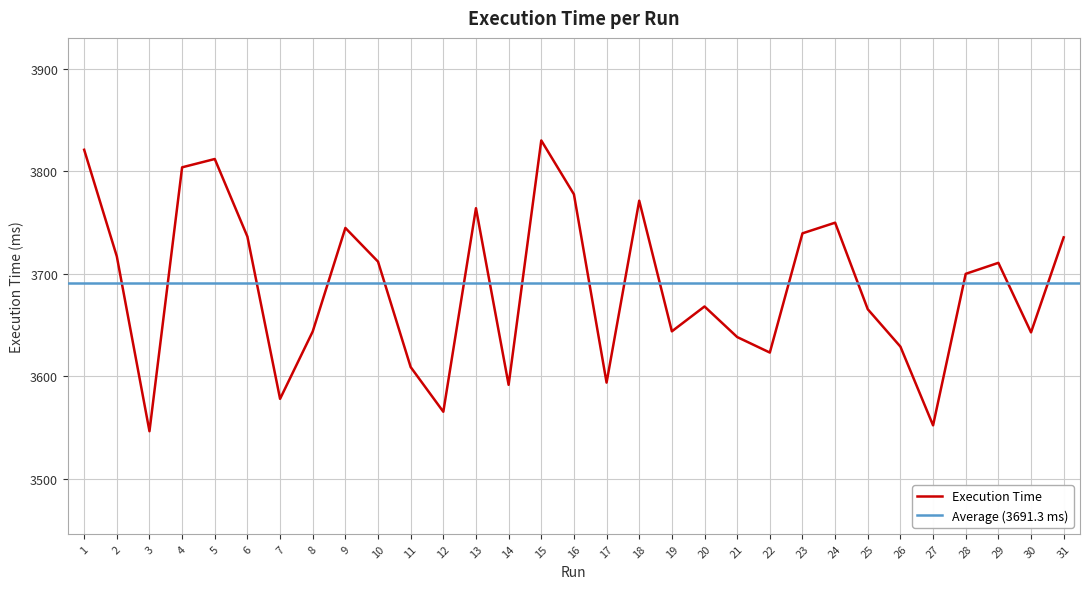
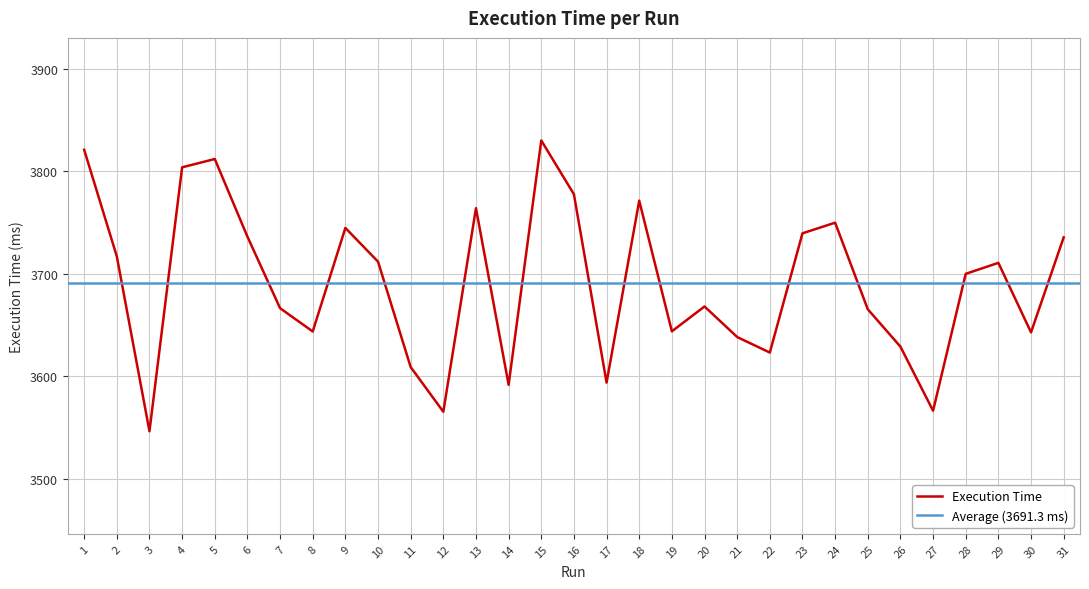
  {
    "1": 3821,
    "2": 3717,
    "3": 3546,
    "4": 3804,
    "5": 3812,
    "6": 3736,
-   "7": 3578,
+   "7": 3666,
    "8": 3644,
    "9": 3745,
    "10": 3712,
    "11": 3609,
    "12": 3565,
    "13": 3764,
    "14": 3592,
    "15": 3830,
    "16": 3777,
    "17": 3594,
    "18": 3771,
    "19": 3644,
    "20": 3668,
    "21": 3638,
    "22": 3623,
    "23": 3739,
    "24": 3750,
    "25": 3665,
    "26": 3629,
-   "27": 3552,
+   "27": 3566,
    "28": 3700,
    "29": 3711,
    "30": 3643,
    "31": 3735
  }
